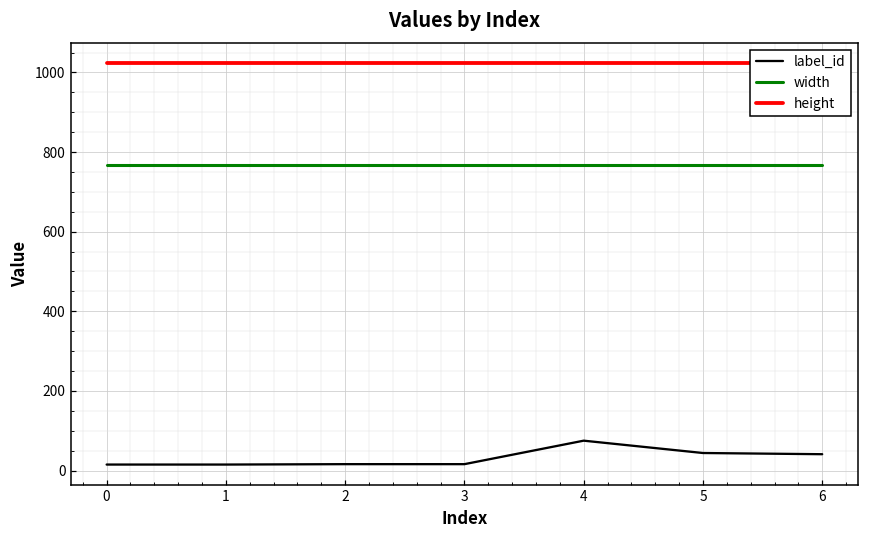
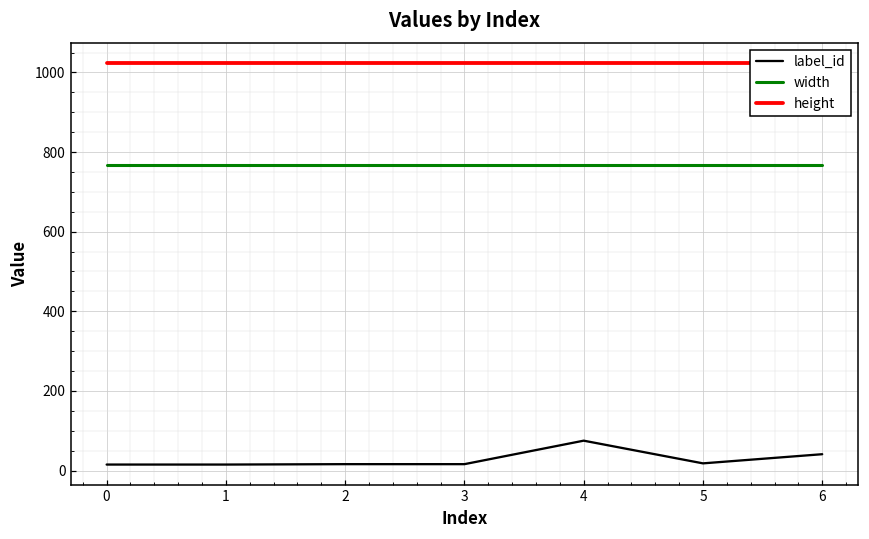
  {
    "label_id": {
      "0": 20,
      "1": 20,
      "2": 20,
      "3": 20,
      "4": 80,
-     "5": 40,
+     "5": 20,
      "6": 40
    },
    "width": {
      "0": 770,
      "1": 770,
      "2": 770,
      "3": 770,
      "4": 770,
      "5": 770,
      "6": 770
    },
    "height": {
      "0": 1020,
      "1": 1020,
      "2": 1020,
      "3": 1020,
      "4": 1020,
      "5": 1020
    }
  }
